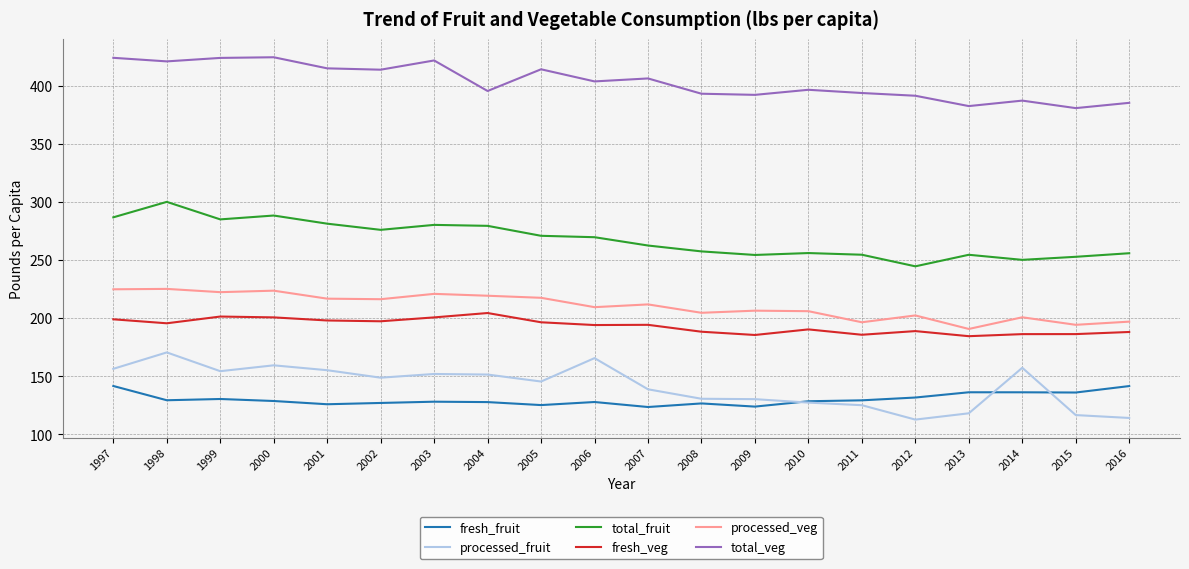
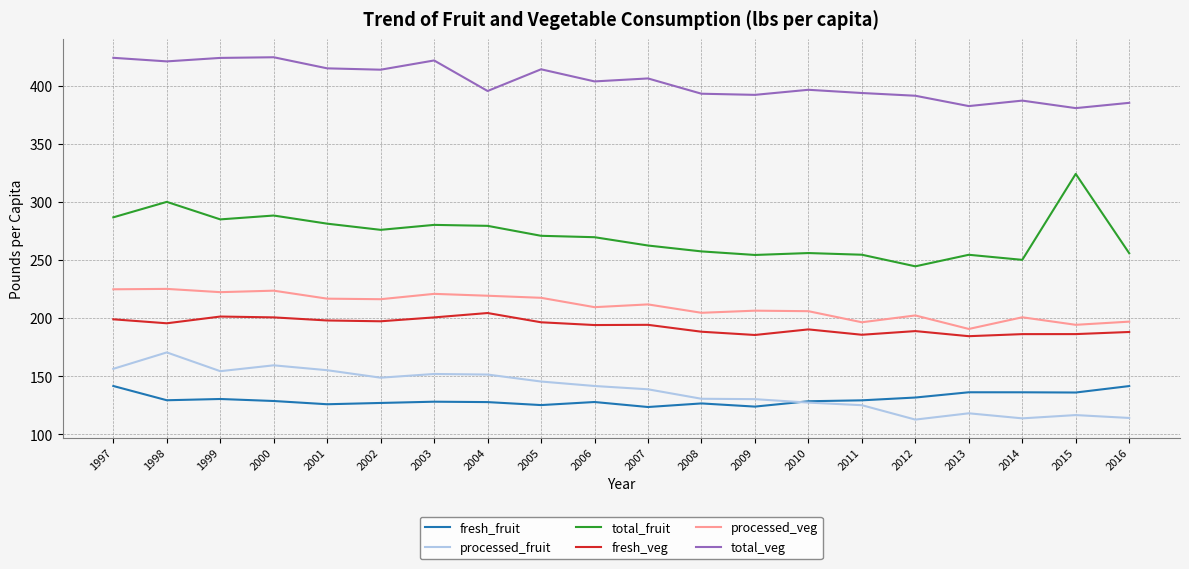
  {
    "fresh_fruit": {
      "1997": 142,
      "1998": 129,
      "1999": 130,
      "2000": 129,
      "2001": 126,
      "2002": 127,
      "2003": 128,
      "2004": 128,
      "2005": 125,
      "2006": 128,
      "2007": 124,
      "2008": 127,
      "2009": 124,
      "2011": 129,
      "2012": 132,
      "2013": 136,
      "2014": 136,
      "2015": 136,
      "2016": 142
    },
    "processed_fruit": {
      "1997": 156,
      "1998": 171,
      "1999": 154,
      "2000": 159,
      "2001": 155,
      "2002": 149,
      "2003": 152,
      "2004": 152,
      "2005": 146,
-     "2006": 166,
+     "2006": 142,
      "2007": 139,
      "2008": 131,
      "2009": 130,
      "2011": 125,
      "2012": 113,
      "2013": 118,
-     "2014": 157,
+     "2014": 114,
      "2015": 117,
      "2016": 114
    },
    "total_fruit": {
      "1997": 287,
      "1998": 300,
      "1999": 285,
      "2000": 288,
      "2001": 281,
      "2002": 276,
      "2003": 280,
      "2004": 279,
      "2005": 271,
      "2006": 270,
      "2007": 262,
      "2008": 257,
      "2009": 254,
      "2010": 256,
      "2011": 255,
      "2012": 245,
      "2013": 254,
      "2014": 250,
-     "2015": 253,
+     "2015": 324,
      "2016": 256
    },
    "fresh_veg": {
      "1997": 199,
      "1998": 196,
      "1999": 201,
      "2000": 201,
      "2001": 198,
      "2002": 197,
      "2003": 201,
      "2004": 204,
      "2005": 196,
      "2006": 194,
      "2007": 194,
      "2008": 188,
      "2009": 186,
      "2010": 190,
      "2011": 186,
      "2012": 189,
      "2013": 184,
      "2014": 186,
      "2015": 186,
      "2016": 188
    },
    "processed_veg": {
      "1997": 225,
      "1998": 225,
      "1999": 222,
      "2000": 224,
      "2001": 217,
      "2002": 216,
      "2003": 221,
      "2004": 219,
      "2005": 217,
      "2006": 209,
      "2007": 212,
      "2008": 205,
      "2009": 206,
      "2010": 206,
      "2011": 196,
      "2012": 202,
      "2013": 191,
      "2014": 201,
      "2015": 194,
      "2016": 197
    },
    "total_veg": {
      "1997": 424,
      "1998": 421,
      "1999": 424,
      "2000": 424,
      "2001": 415,
      "2002": 414,
      "2003": 422,
      "2004": 395,
      "2005": 414,
      "2006": 404,
      "2007": 406,
      "2008": 393,
      "2009": 392,
      "2010": 396,
      "2011": 394,
      "2012": 391,
      "2013": 382,
      "2014": 387,
      "2015": 381,
      "2016": 385
    }
  }
